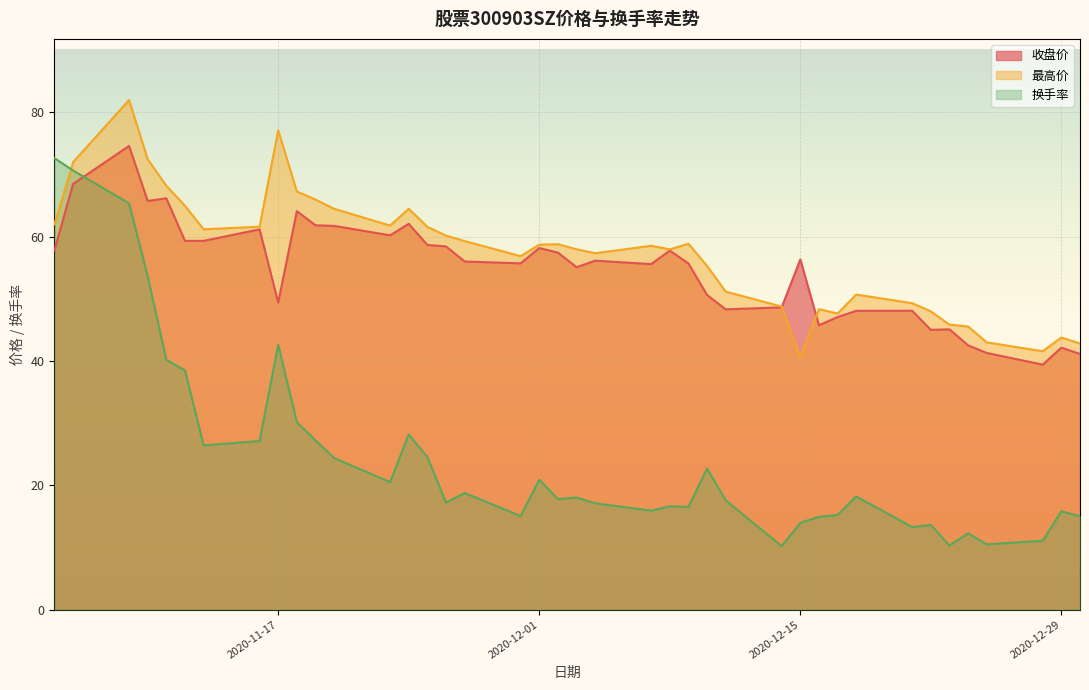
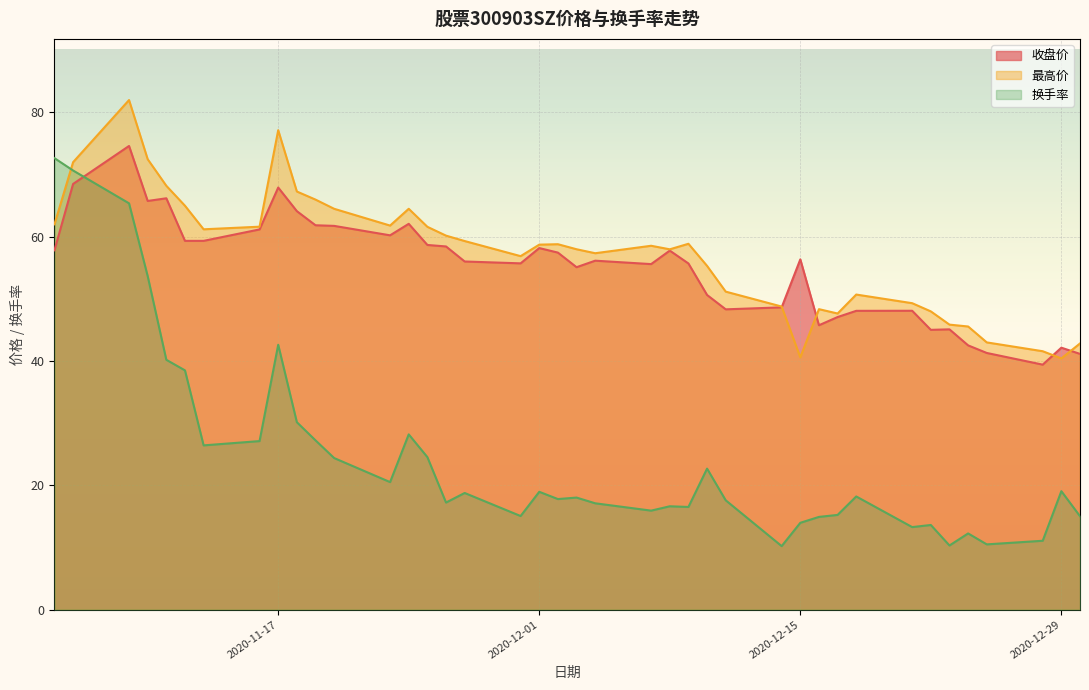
  {
    "收盘价": {
-     "2020-11-17": 49,
+     "2020-11-17": 68,
      "2020-12-01": 58,
      "2020-12-15": 56,
      "2020-12-29": 42
    },
    "最高价": {
      "2020-11-17": 77,
      "2020-12-01": 59,
      "2020-12-15": 41,
-     "2020-12-29": 44
+     "2020-12-29": 40
    },
    "换手率": {
      "2020-11-17": 43,
-     "2020-12-01": 21,
+     "2020-12-01": 19,
      "2020-12-15": 14,
-     "2020-12-29": 16
+     "2020-12-29": 19
    }
  }
